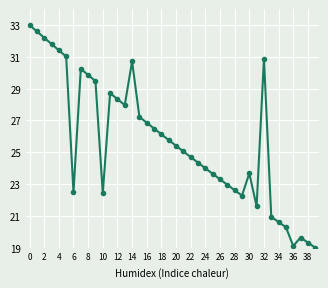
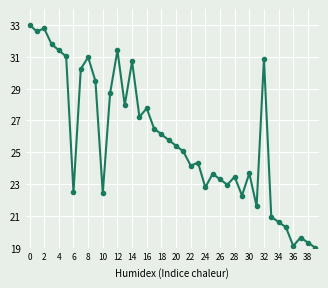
  {
    "0": 33.0,
-   "2": 32.2,
+   "2": 32.8,
    "4": 31.4,
    "6": 22.5,
-   "8": 29.9,
+   "8": 31.0,
    "10": 22.4,
-   "12": 28.3,
+   "12": 31.4,
    "14": 30.7,
-   "16": 26.9,
+   "16": 27.8,
    "18": 26.1,
    "20": 25.4,
-   "22": 24.7,
-   "24": 24.0,
+   "22": 24.2,
+   "24": 22.8,
    "26": 23.3,
-   "28": 22.6,
+   "28": 23.5,
    "30": 23.7,
    "32": 30.9,
    "34": 20.6,
    "36": 19.1,
    "38": 19.3
  }
